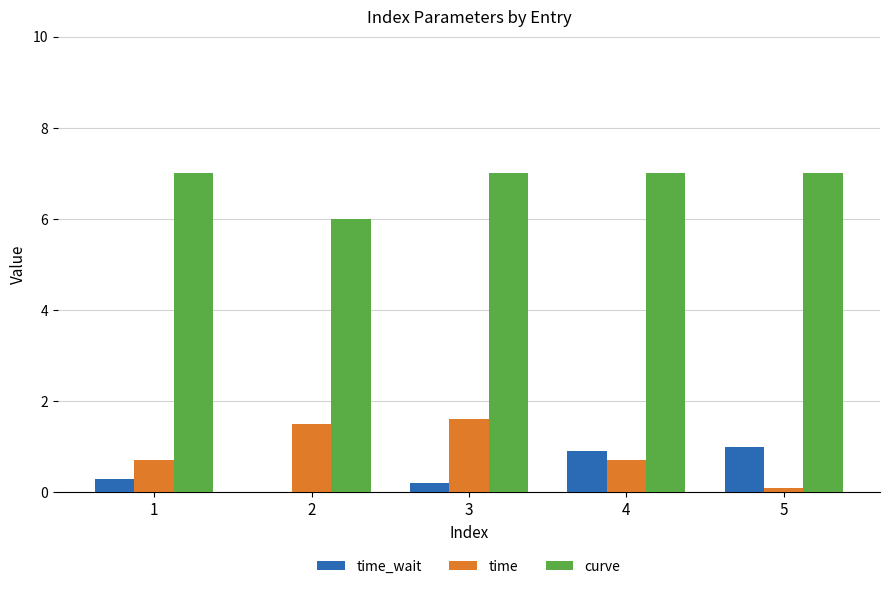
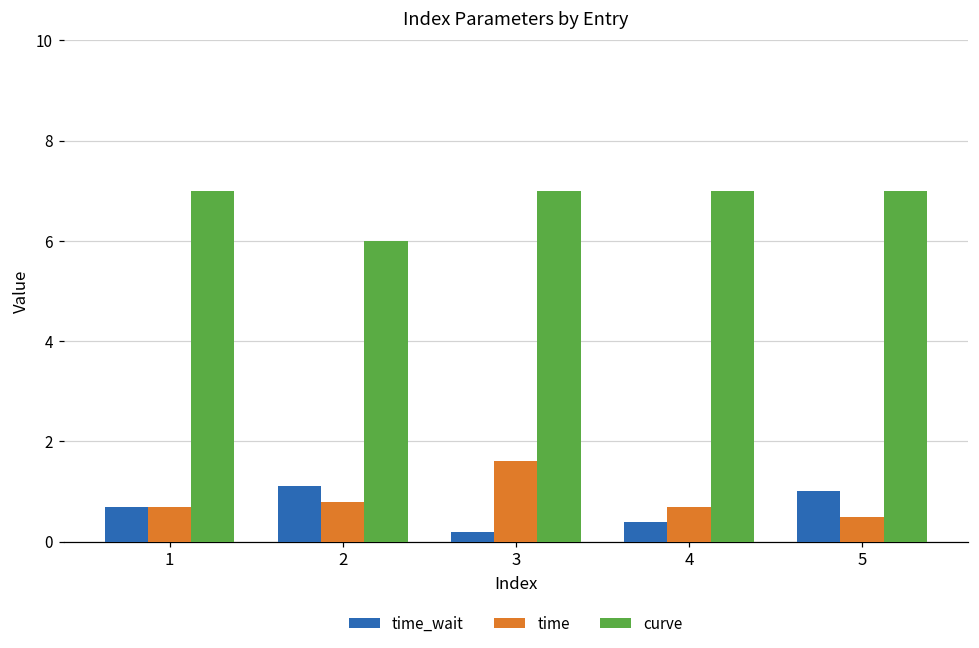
  {
    "time_wait": {
-     "1": 0.3,
-     "2": 0.0,
+     "1": 0.7,
+     "2": 1.1,
      "3": 0.2,
-     "4": 0.9,
+     "4": 0.4,
      "5": 1.0
    },
    "time": {
      "1": 0.7,
-     "2": 1.5,
+     "2": 0.8,
      "3": 1.6,
      "4": 0.7,
-     "5": 0.1
+     "5": 0.5
    },
    "curve": {
      "1": 7.0,
      "2": 6.0,
      "3": 7.0,
      "4": 7.0,
      "5": 7.0
    }
  }
